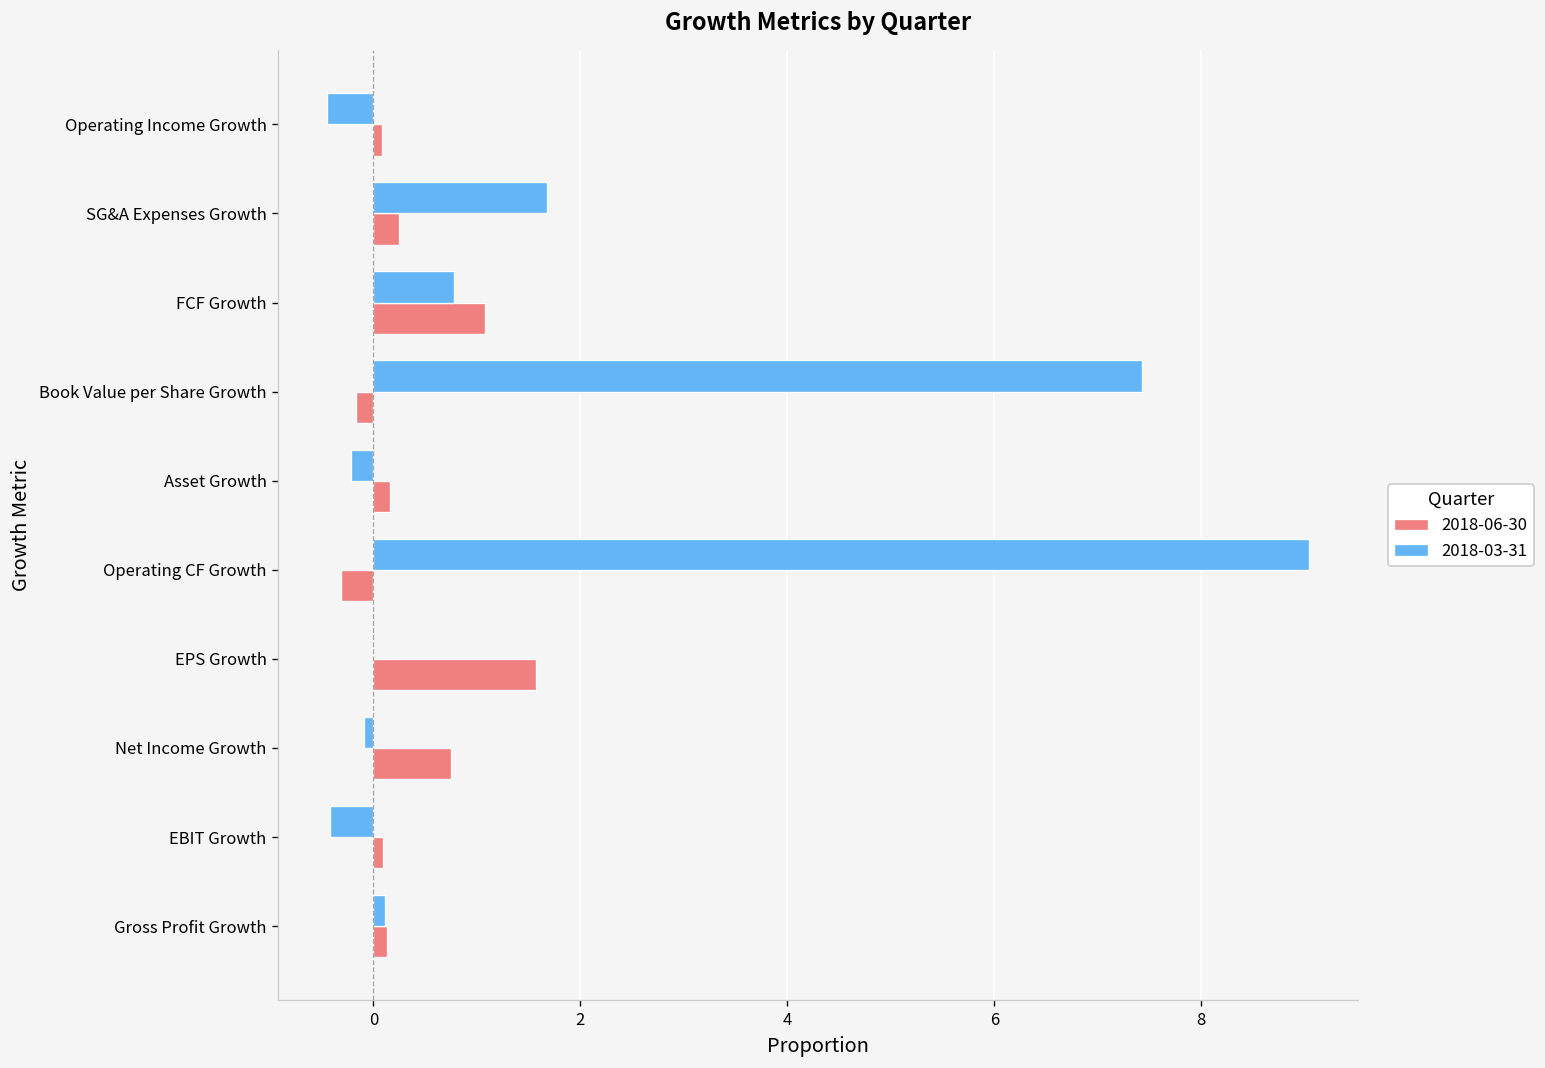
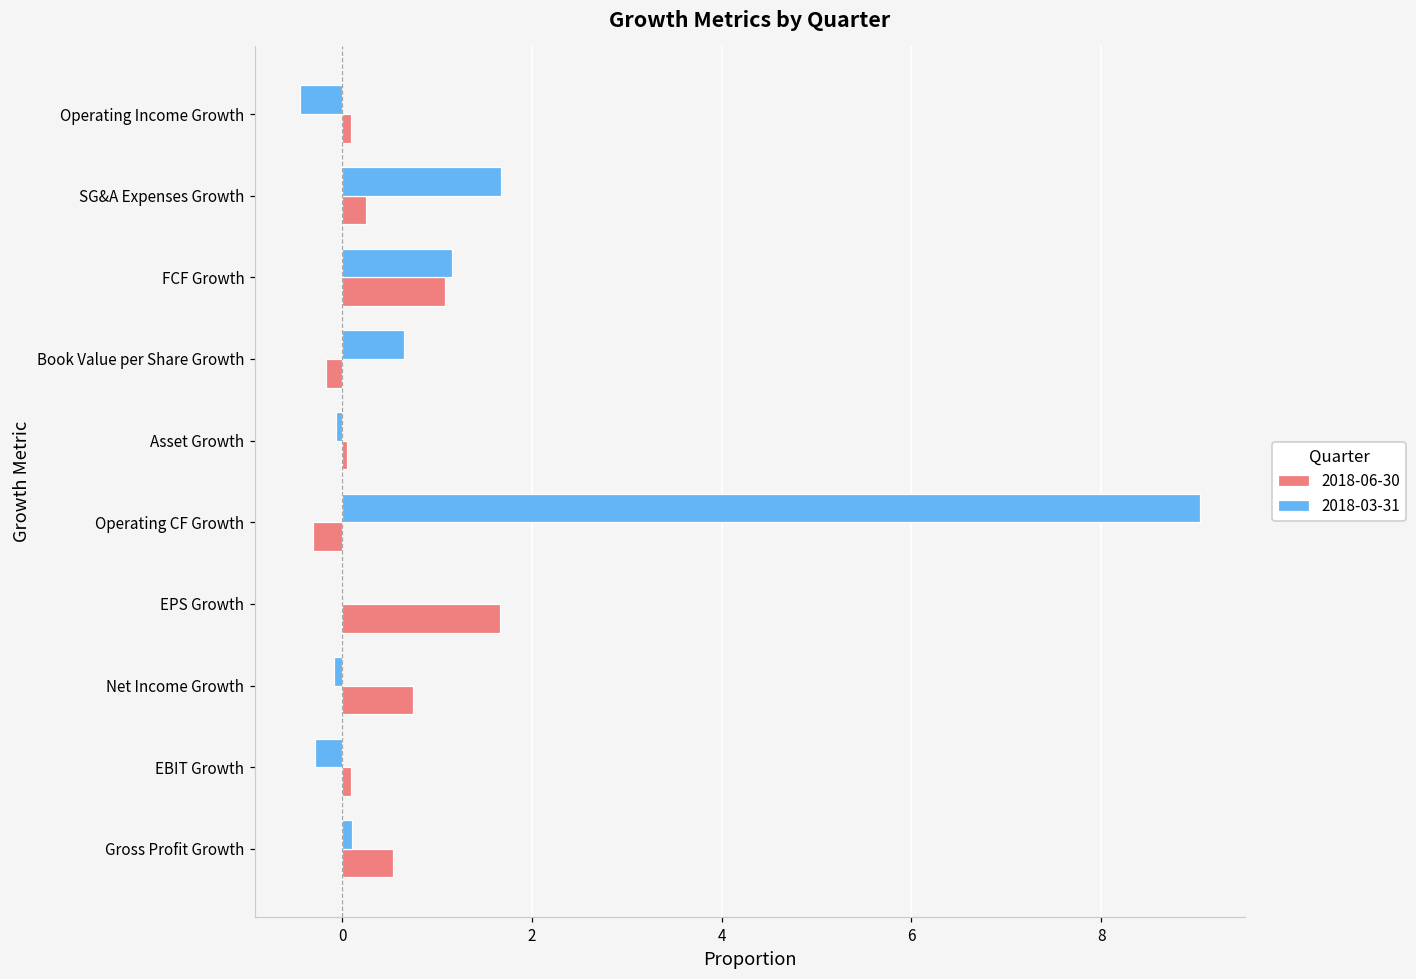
  {
    "2018-06-30": {
      "Operating Income Growth": 0.1,
      "SG&A Expenses Growth": 0.3,
      "FCF Growth": 1.1,
      "Book Value per Share Growth": -0.2,
-     "Asset Growth": 0.2,
+     "Asset Growth": 0.1,
      "Operating CF Growth": -0.3,
-     "EPS Growth": 1.6,
+     "EPS Growth": 1.7,
      "Net Income Growth": 0.7,
      "EBIT Growth": 0.1,
-     "Gross Profit Growth": 0.1
+     "Gross Profit Growth": 0.5
    },
    "2018-03-31": {
      "Operating Income Growth": -0.4,
      "SG&A Expenses Growth": 1.7,
-     "FCF Growth": 0.8,
-     "Book Value per Share Growth": 7.4,
-     "Asset Growth": -0.2,
+     "FCF Growth": 1.2,
+     "Book Value per Share Growth": 0.6,
+     "Asset Growth": -0.1,
      "Operating CF Growth": 9.0,
      "EPS Growth": 0.0,
      "Net Income Growth": -0.1,
-     "EBIT Growth": -0.4,
+     "EBIT Growth": -0.3,
      "Gross Profit Growth": 0.1
    }
  }
